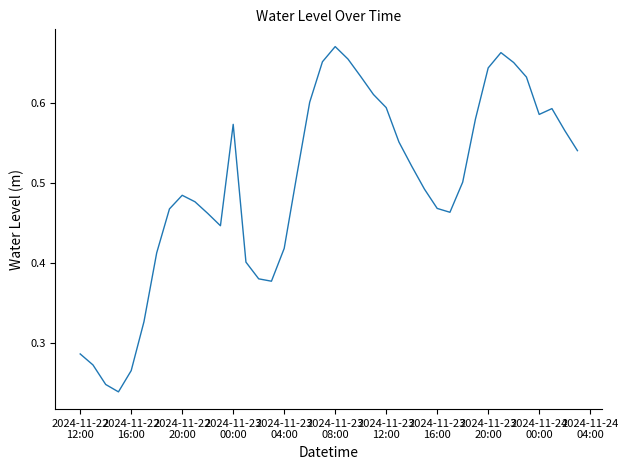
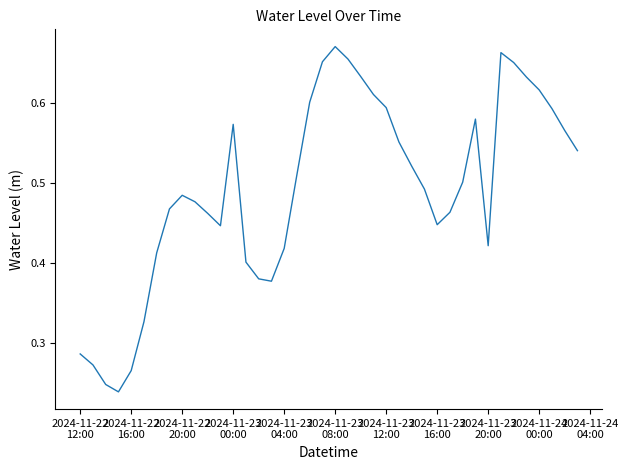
  {
    "2024-11-22 12:00": 0.29,
    "2024-11-22 16:00": 0.27,
    "2024-11-22 20:00": 0.48,
    "2024-11-23 00:00": 0.57,
    "2024-11-23 04:00": 0.42,
    "2024-11-23 08:00": 0.67,
    "2024-11-23 12:00": 0.59,
-   "2024-11-23 16:00": 0.47,
-   "2024-11-23 20:00": 0.64,
-   "2024-11-24 00:00": 0.59
+   "2024-11-23 16:00": 0.45,
+   "2024-11-23 20:00": 0.42,
+   "2024-11-24 00:00": 0.62
  }
